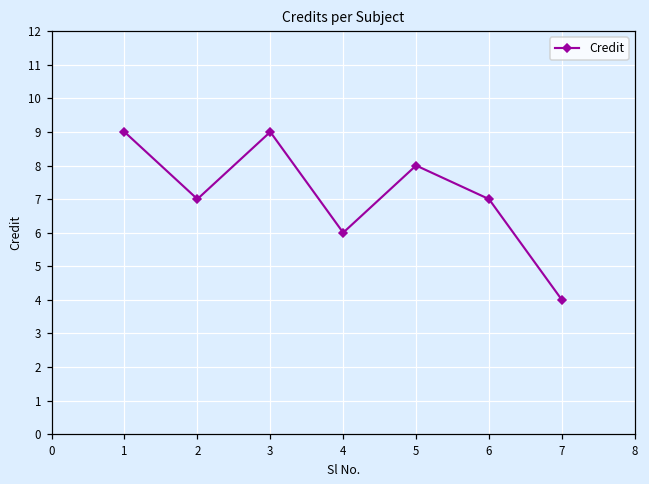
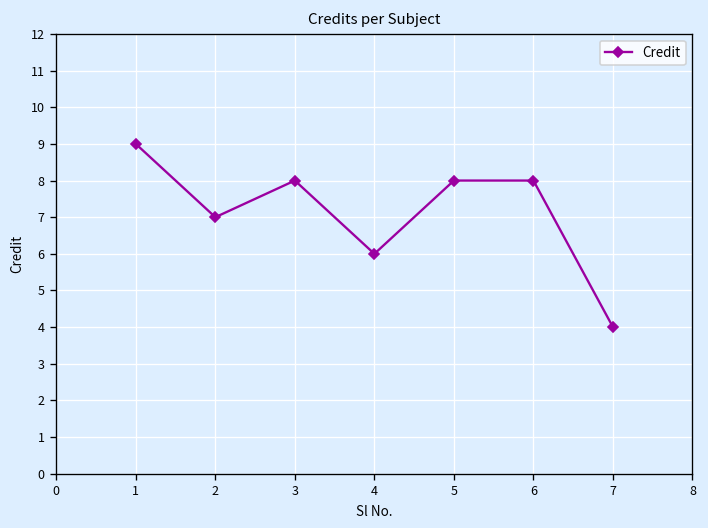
  {
    "1": 9,
    "2": 7,
-   "3": 9,
+   "3": 8,
    "4": 6,
    "5": 8,
-   "6": 7,
+   "6": 8,
    "7": 4
  }
